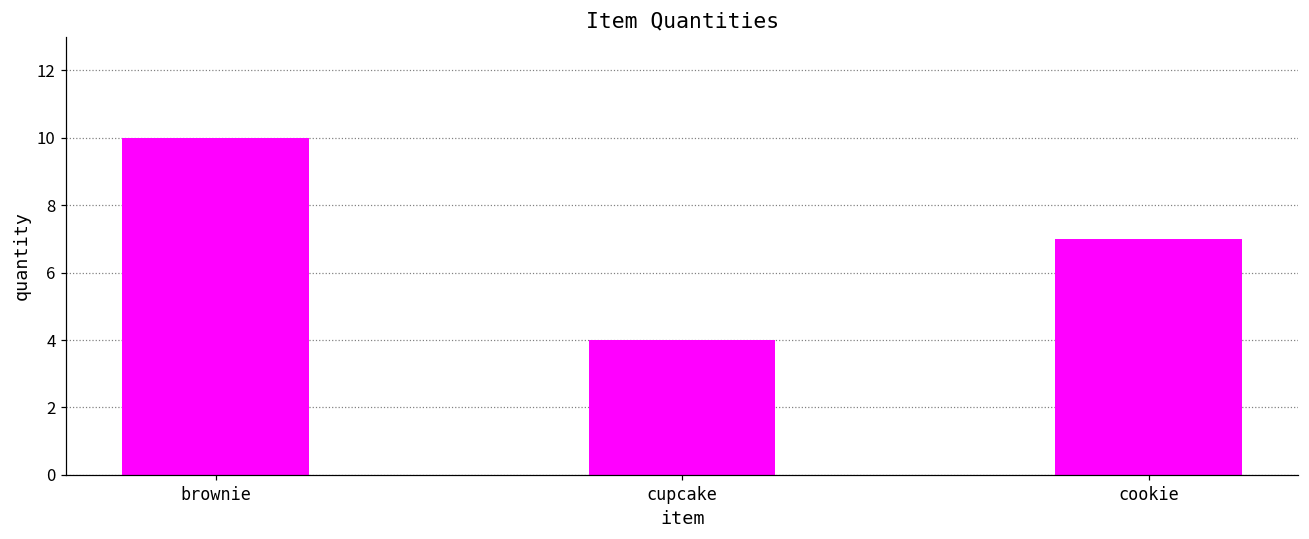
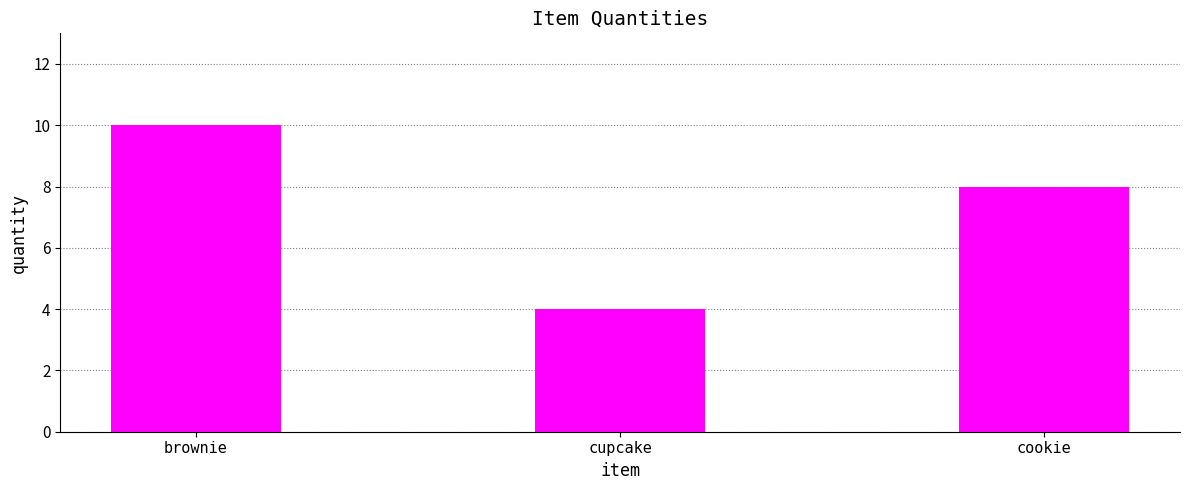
  {
    "brownie": 10,
    "cupcake": 4,
-   "cookie": 7
+   "cookie": 8
  }
